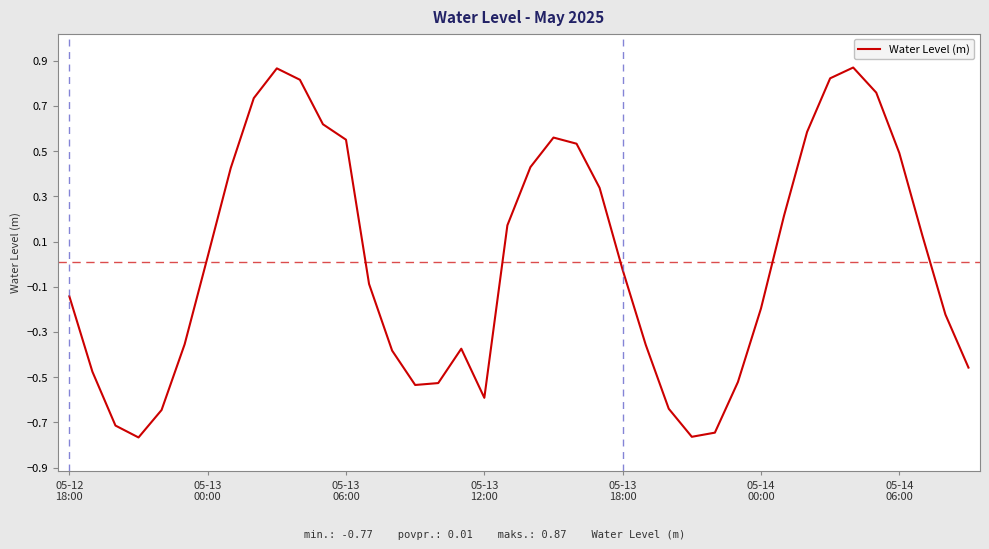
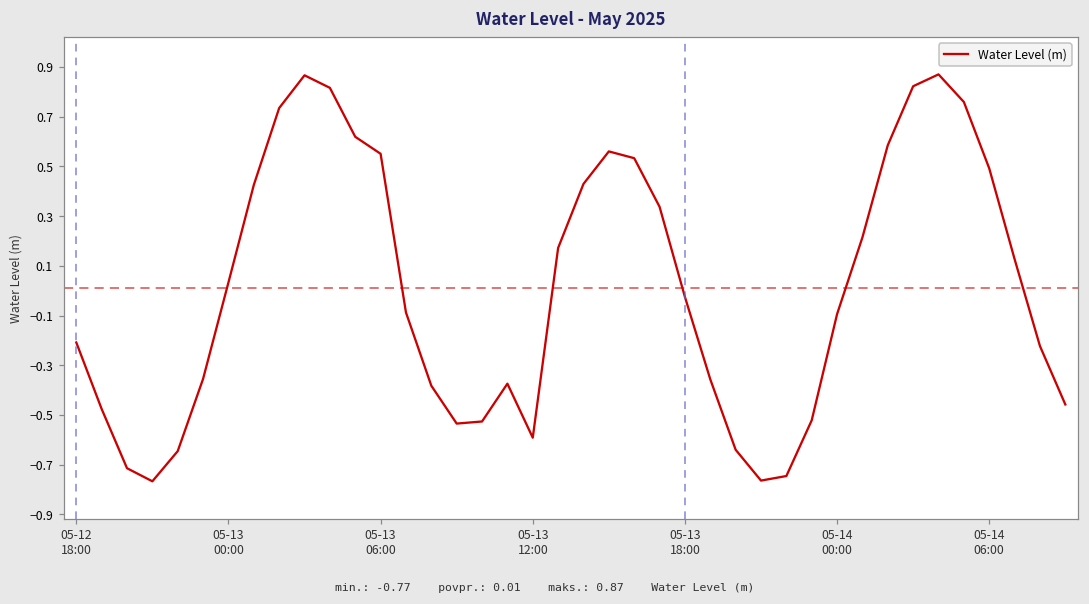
  {
-   "05-12 18:00": -0.14,
+   "05-12 18:00": -0.21,
    "05-13 00:00": 0.03,
    "05-13 06:00": 0.55,
    "05-13 12:00": -0.59,
    "05-13 18:00": -0.03,
-   "05-14 00:00": -0.20,
+   "05-14 00:00": -0.09,
    "05-14 06:00": 0.49
  }
